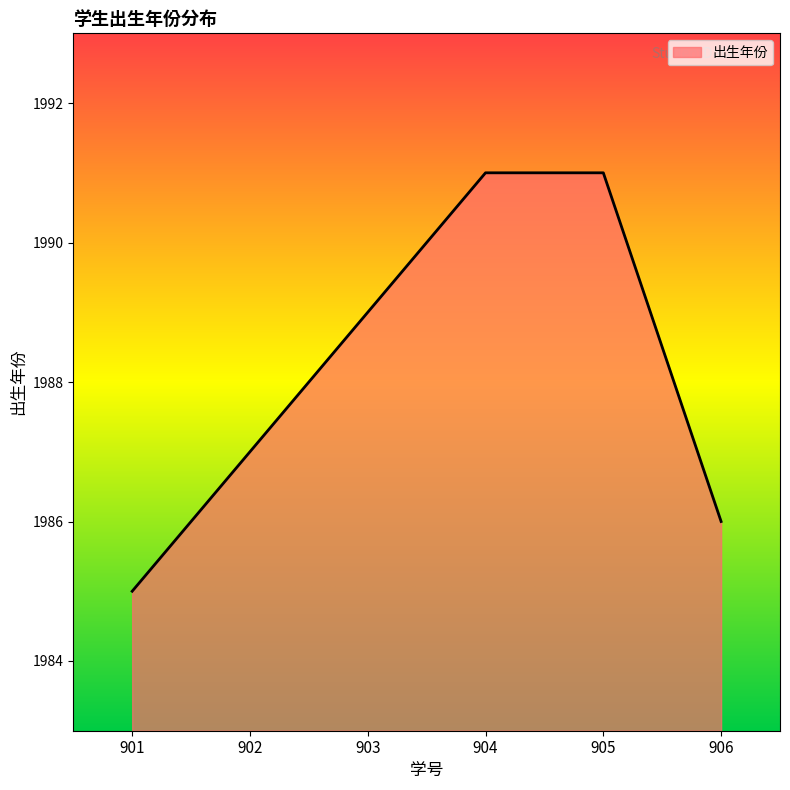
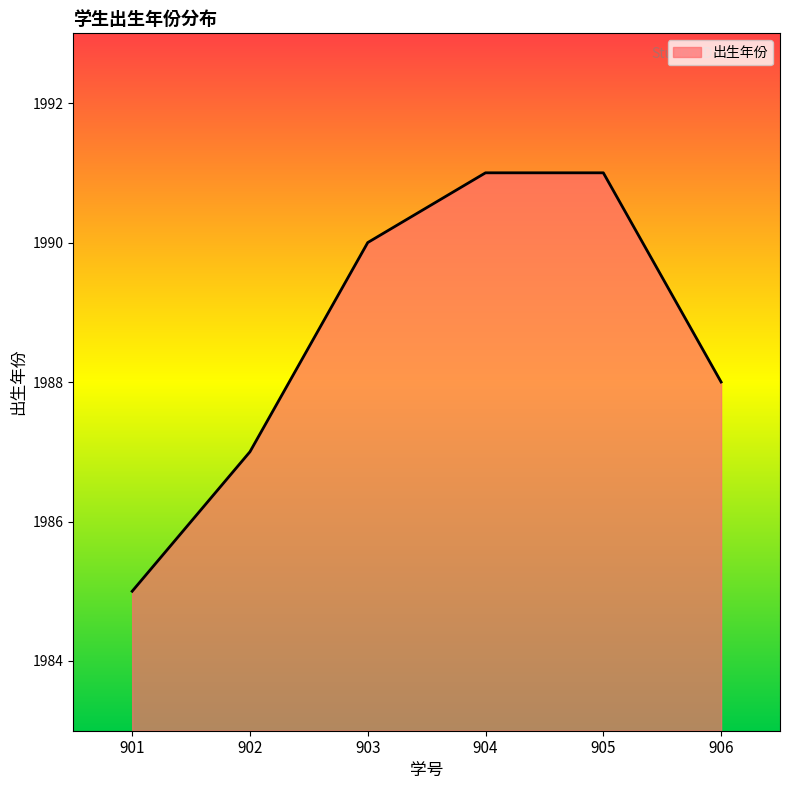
  {
    "901": 1985,
    "902": 1987,
-   "903": 1989,
+   "903": 1990,
    "904": 1991,
    "905": 1991,
-   "906": 1986
+   "906": 1988
  }
